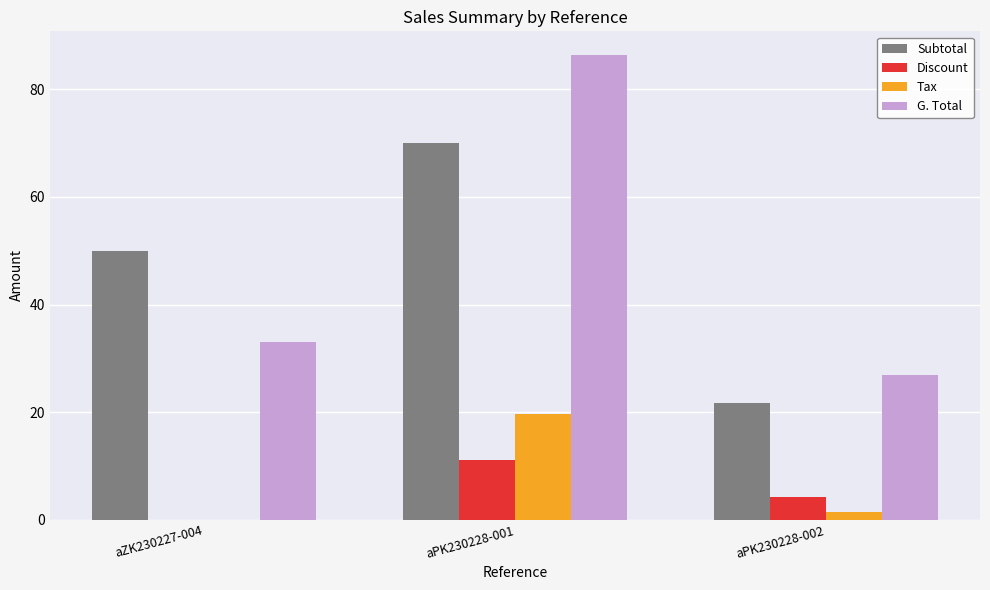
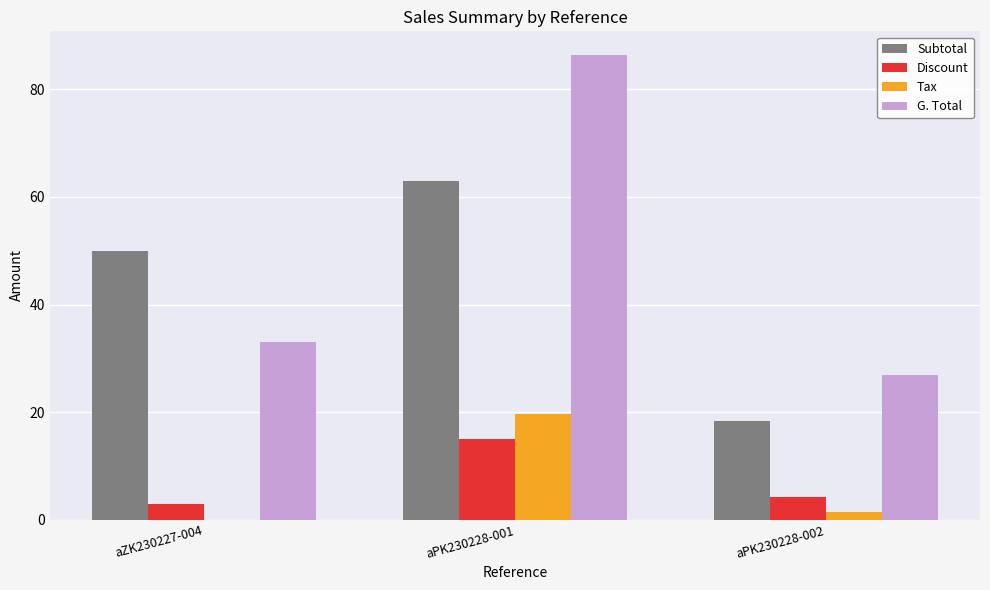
  {
    "Subtotal": {
      "aZK230227-004": 50,
-     "aPK230228-001": 70,
-     "aPK230228-002": 22
+     "aPK230228-001": 63,
+     "aPK230228-002": 18
    },
    "Discount": {
-     "aZK230227-004": 0,
-     "aPK230228-001": 11,
+     "aZK230227-004": 3,
+     "aPK230228-001": 15,
      "aPK230228-002": 4
    },
    "Tax": {
      "aZK230227-004": 0,
      "aPK230228-001": 20,
      "aPK230228-002": 1
    },
    "G. Total": {
      "aZK230227-004": 33,
      "aPK230228-001": 86,
      "aPK230228-002": 27
    }
  }
